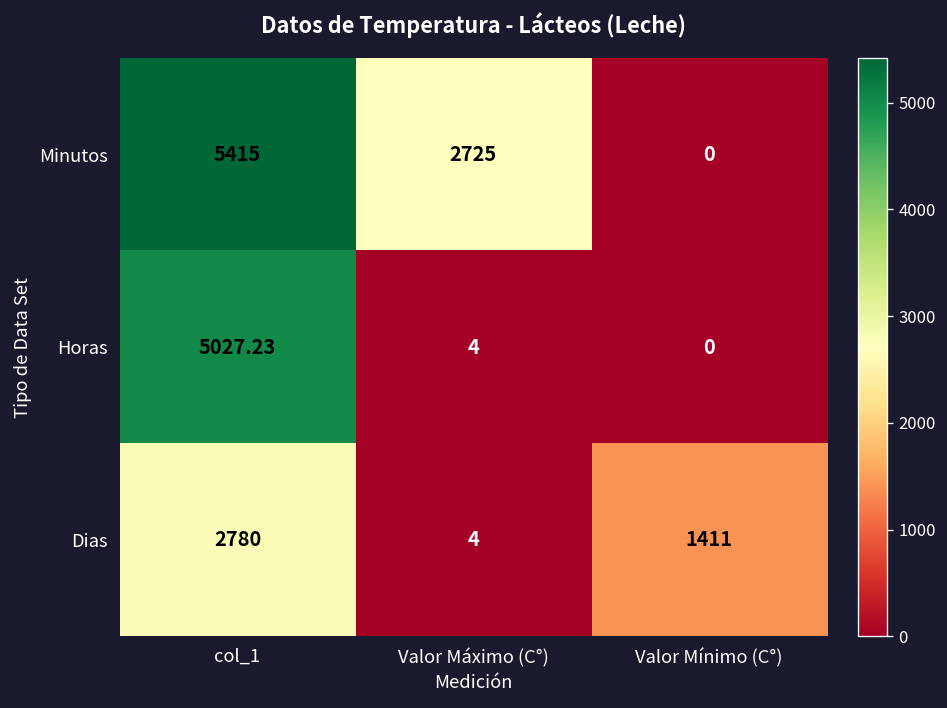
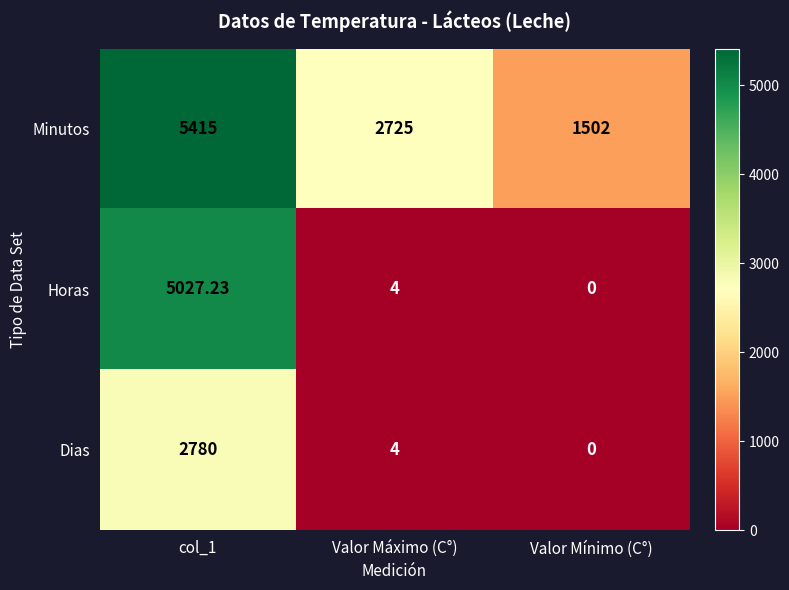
  {
    "Minutos": {
      "col_1": 5415,
      "Valor Máximo (C°)": 2725,
-     "Valor Mínimo (C°)": 0
+     "Valor Mínimo (C°)": 1502
    },
    "Horas": {
      "col_1": 5027.23,
      "Valor Máximo (C°)": 4,
      "Valor Mínimo (C°)": 0
    },
    "Dias": {
      "col_1": 2780,
      "Valor Máximo (C°)": 4,
-     "Valor Mínimo (C°)": 1411
+     "Valor Mínimo (C°)": 0
    }
  }
